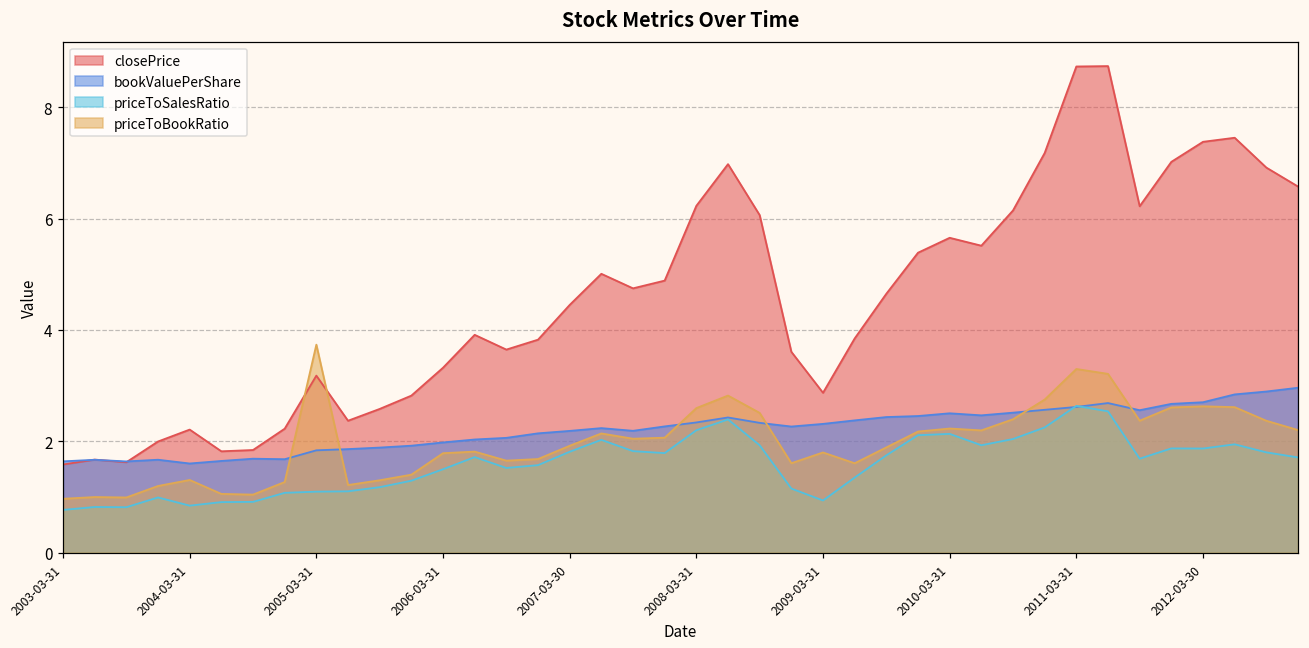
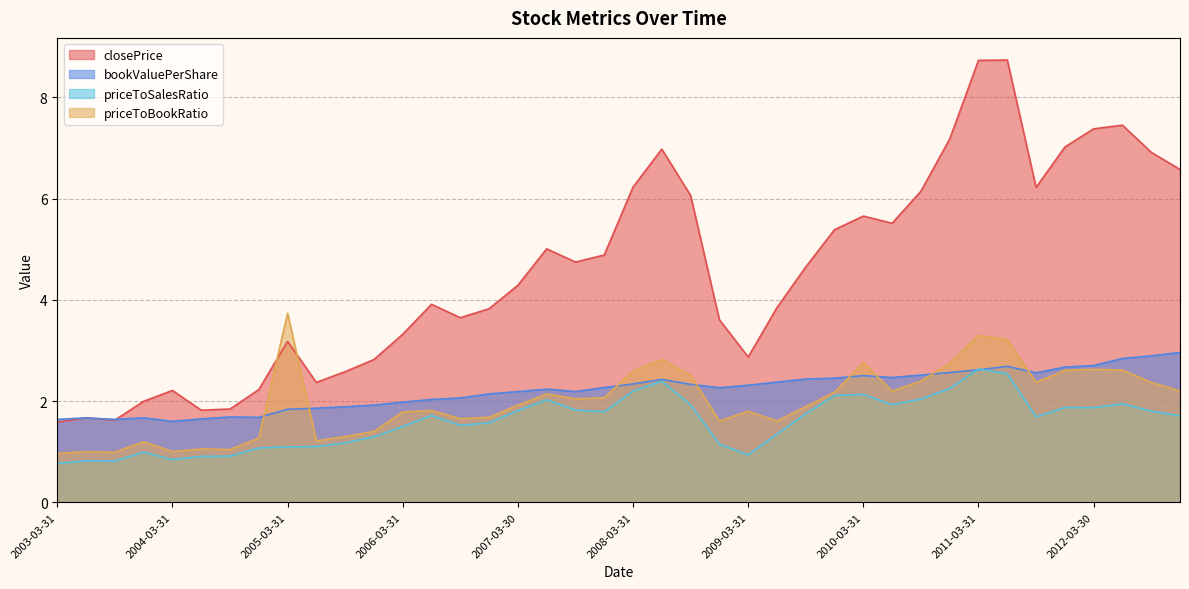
  {
    "closePrice": {
      "2003-03-31": 1.6,
      "2004-03-31": 2.2,
      "2005-03-31": 3.2,
      "2006-03-31": 3.3,
-     "2007-03-30": 4.5,
+     "2007-03-30": 4.3,
      "2008-03-31": 6.2,
      "2009-03-31": 2.9,
      "2010-03-31": 5.7,
      "2011-03-31": 8.7,
      "2012-03-30": 7.4
    },
    "priceToBookRatio": {
      "2003-03-31": 1.0,
-     "2004-03-31": 1.3,
+     "2004-03-31": 1.0,
      "2005-03-31": 3.7,
      "2006-03-31": 1.8,
      "2007-03-30": 1.9,
      "2008-03-31": 2.6,
      "2009-03-31": 1.8,
-     "2010-03-31": 2.2,
+     "2010-03-31": 2.8,
      "2011-03-31": 3.3,
      "2012-03-30": 2.6
    }
  }
